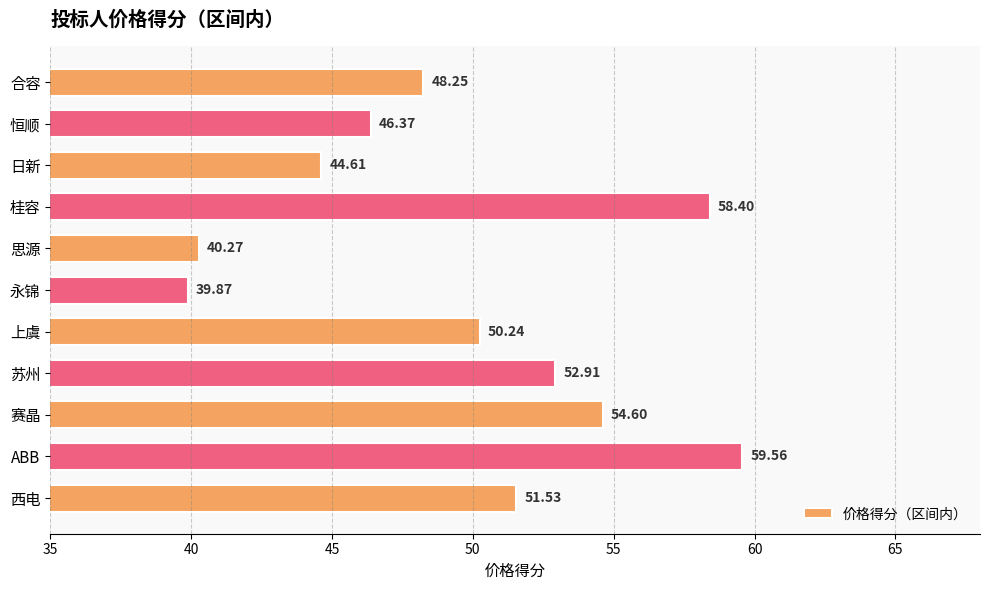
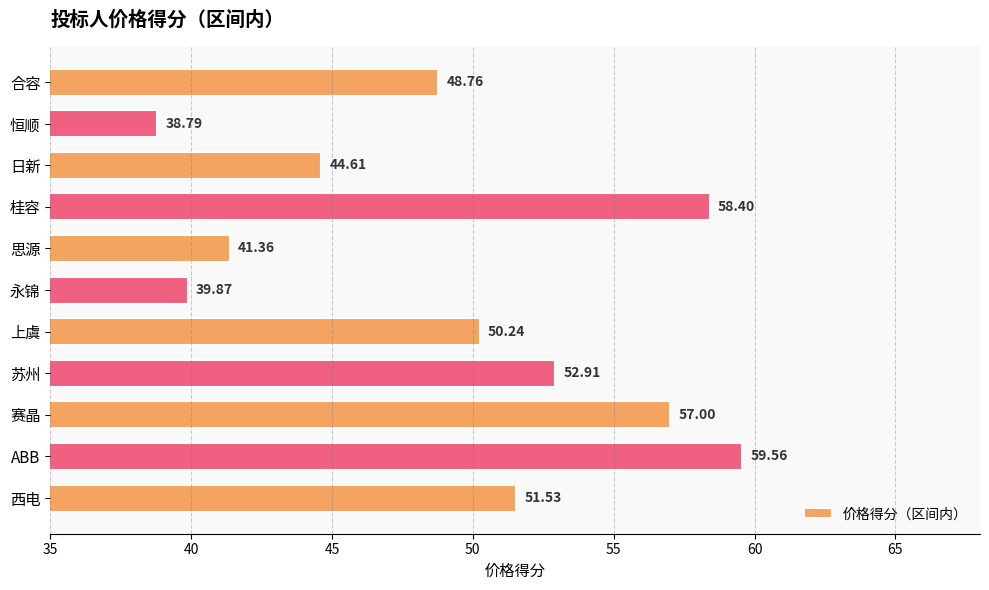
  {
-   "合容": 48.25,
-   "恒顺": 46.37,
+   "合容": 48.76,
+   "恒顺": 38.79,
    "日新": 44.61,
    "桂容": 58.40,
-   "思源": 40.27,
+   "思源": 41.36,
    "永锦": 39.87,
    "上虞": 50.24,
    "苏州": 52.91,
-   "赛晶": 54.60,
+   "赛晶": 57.00,
    "ABB": 59.56,
    "西电": 51.53
  }
